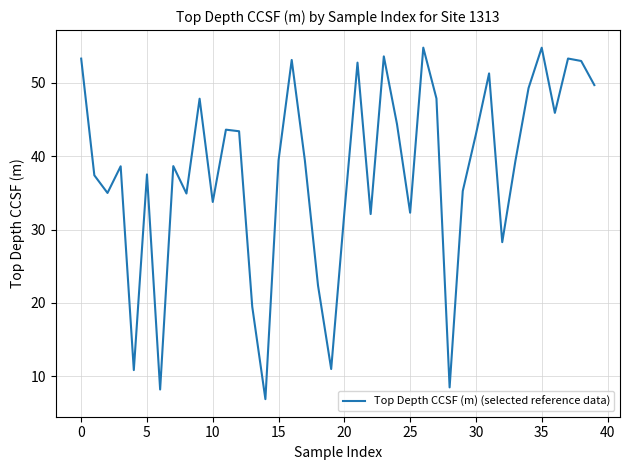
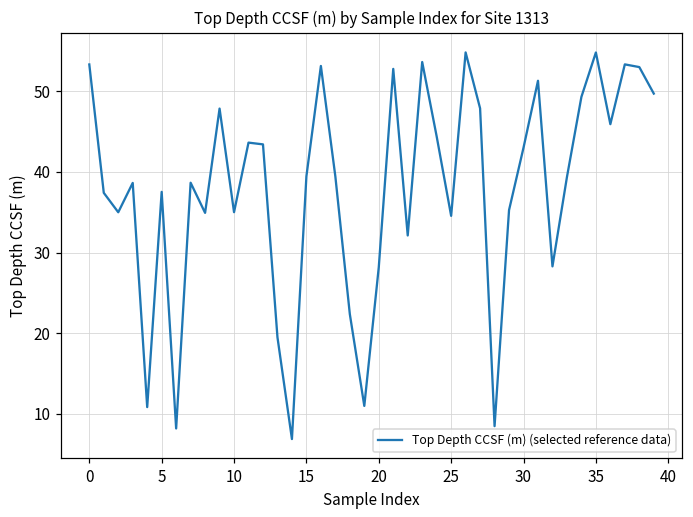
  {
    "0": 53,
    "5": 38,
-   "10": 34,
+   "10": 35,
    "15": 39,
-   "20": 32,
-   "25": 32,
+   "20": 28,
+   "25": 35,
    "30": 43,
    "35": 55
  }
